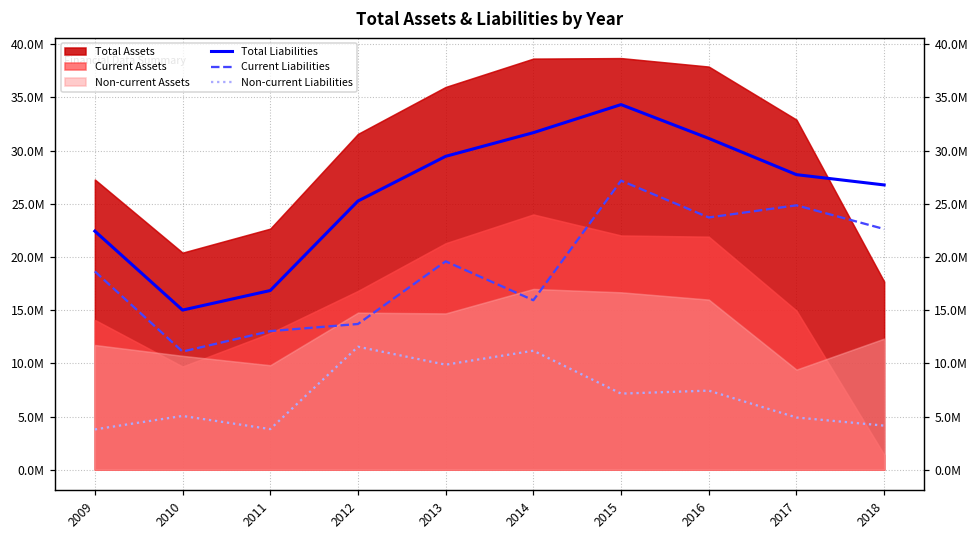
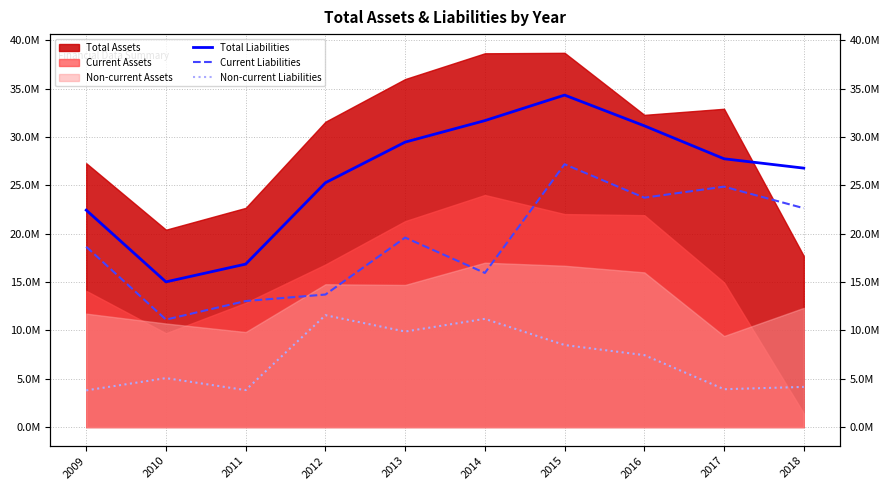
  {
    "Total Liabilities": {
      "2009": 22000000,
      "2010": 15000000,
      "2011": 17000000,
      "2012": 25000000,
      "2013": 29000000,
      "2014": 32000000,
      "2015": 34000000,
      "2016": 31000000,
      "2017": 28000000,
      "2018": 27000000
    },
    "Total Assets": {
      "2009": 27000000,
      "2010": 20000000,
      "2011": 23000000,
      "2012": 32000000,
      "2013": 36000000,
      "2014": 39000000,
      "2015": 39000000,
-     "2016": 38000000,
+     "2016": 32000000,
      "2017": 33000000,
      "2018": 18000000
    },
    "Current Liabilities": {
      "2009": 19000000,
      "2010": 11000000,
      "2012": 14000000,
      "2013": 20000000,
      "2014": 16000000,
      "2015": 27000000,
      "2016": 24000000,
      "2017": 25000000,
      "2018": 23000000
    },
    "Current Assets": {
      "2009": 14000000,
      "2010": 10000000,
      "2012": 17000000,
      "2013": 21000000,
      "2014": 24000000,
      "2015": 22000000,
      "2016": 22000000,
      "2017": 15000000,
      "2018": 1000000
    },
    "Non-current Liabilities": {
      "2009": 4000000,
      "2010": 5000000,
      "2011": 4000000,
      "2012": 12000000,
      "2013": 10000000,
      "2014": 11000000,
-     "2015": 7000000,
+     "2015": 8000000,
      "2016": 7000000,
-     "2017": 5000000,
+     "2017": 4000000,
      "2018": 4000000
    },
    "Non-current Assets": {
      "2009": 12000000,
      "2010": 11000000,
      "2011": 10000000,
      "2012": 15000000,
      "2013": 15000000,
      "2014": 17000000,
      "2015": 17000000,
      "2016": 16000000,
      "2017": 9000000,
      "2018": 12000000
    }
  }
